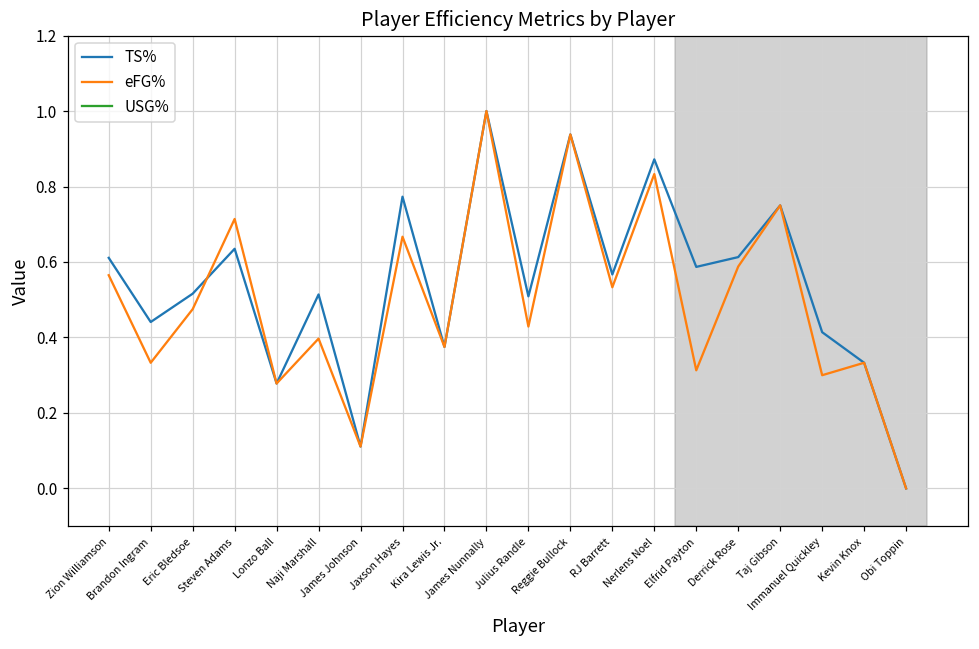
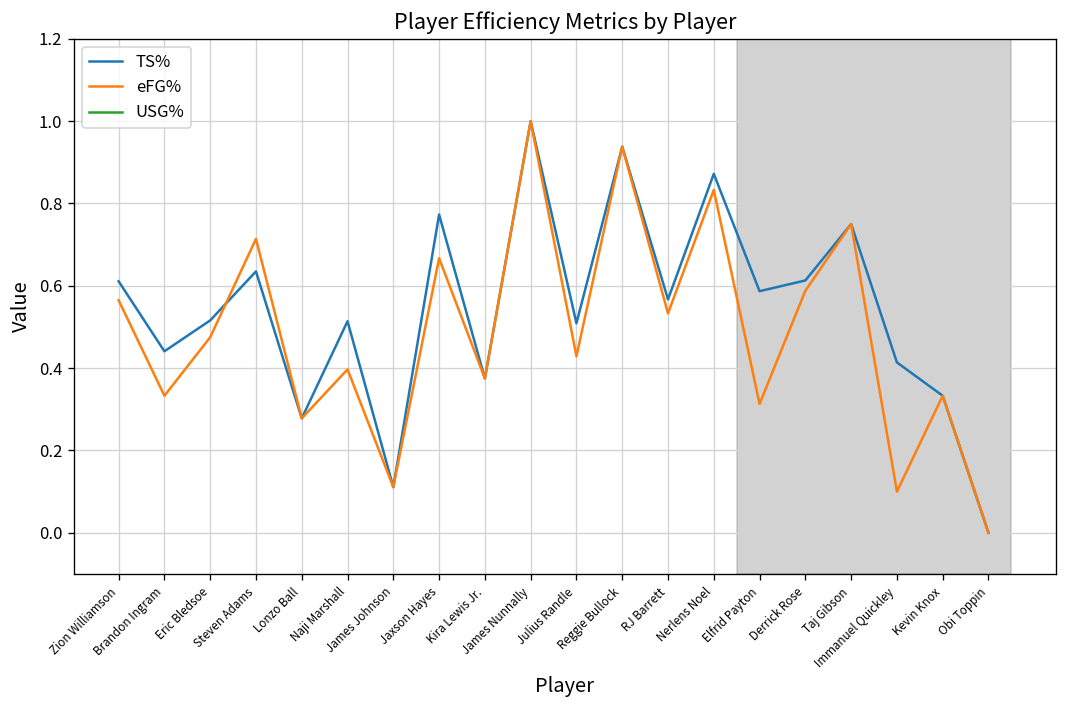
  {
    "TS%": {
      "Zion Williamson": 0.61,
      "Brandon Ingram": 0.44,
      "Eric Bledsoe": 0.52,
      "Steven Adams": 0.64,
      "Naji Marshall": 0.51,
      "Jaxson Hayes": 0.77,
      "Julius Randle": 0.51,
      "RJ Barrett": 0.57,
      "Nerlens Noel": 0.87,
      "Elfrid Payton": 0.59,
      "Derrick Rose": 0.61,
      "Immanuel Quickley": 0.41
    },
    "eFG%": {
      "Zion Williamson": 0.57,
      "Brandon Ingram": 0.33,
      "Eric Bledsoe": 0.48,
      "Steven Adams": 0.71,
      "Naji Marshall": 0.4,
      "Jaxson Hayes": 0.67,
      "Julius Randle": 0.43,
      "RJ Barrett": 0.53,
      "Nerlens Noel": 0.83,
      "Elfrid Payton": 0.31,
      "Derrick Rose": 0.59,
-     "Immanuel Quickley": 0.3
+     "Immanuel Quickley": 0.1
    }
  }
